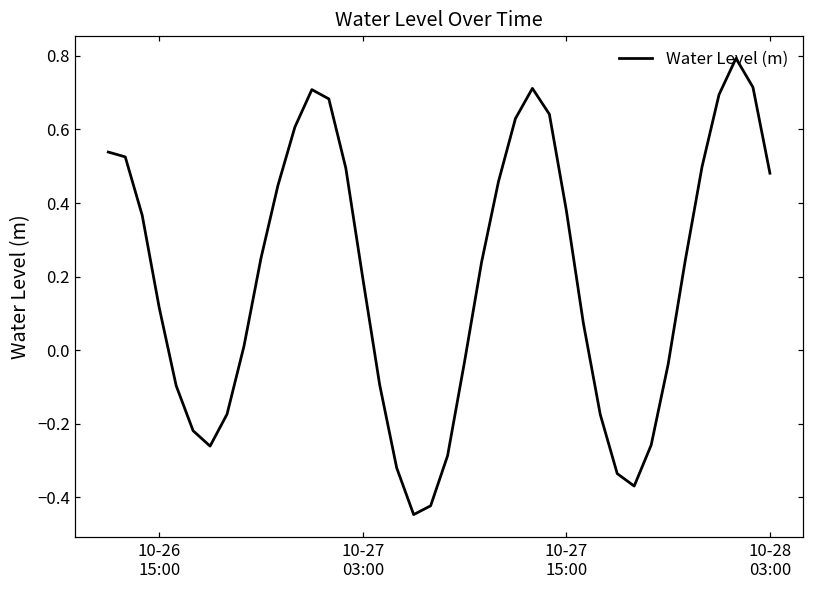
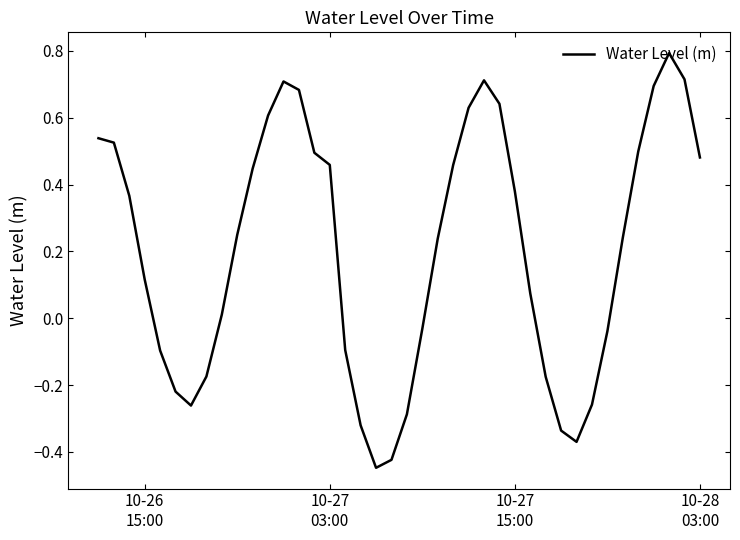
  {
    "10-26 15:00": 0.12,
-   "10-27 03:00": 0.20,
+   "10-27 03:00": 0.46,
    "10-27 15:00": 0.38,
    "10-28 03:00": 0.48
  }
